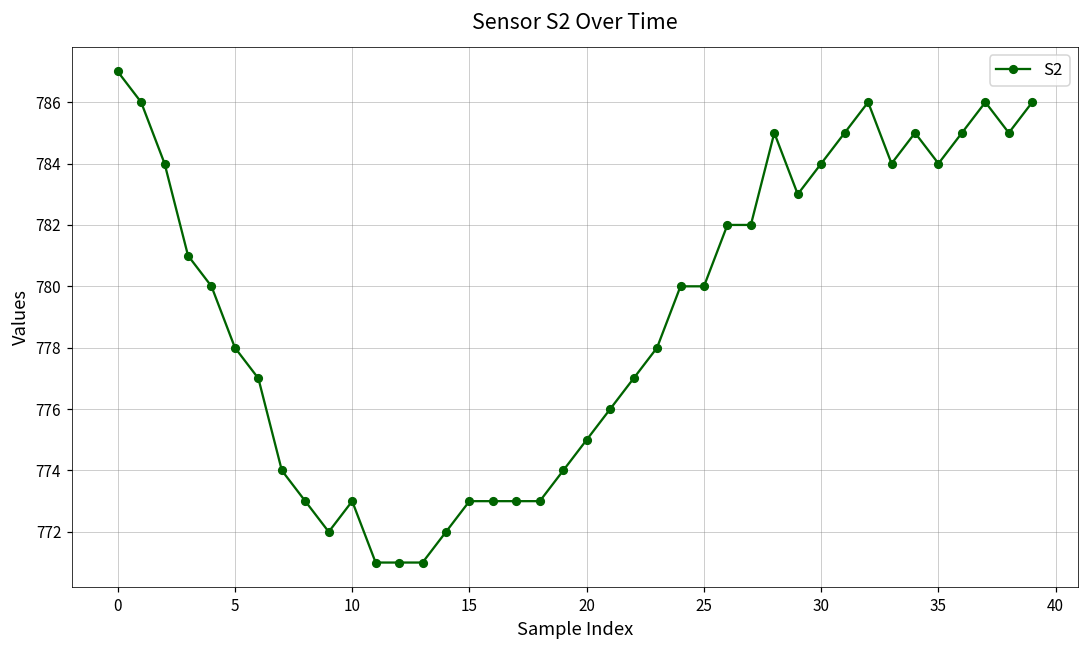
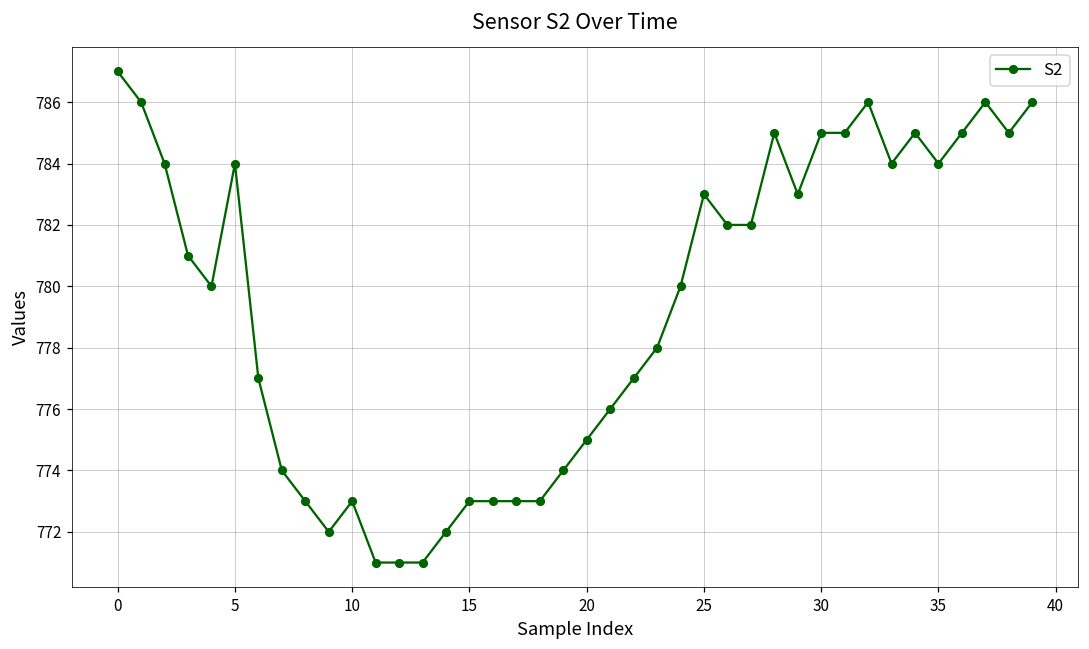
  {
    "0": 787,
-   "5": 778,
+   "5": 784,
    "10": 773,
    "15": 773,
    "20": 775,
-   "25": 780,
-   "30": 784,
+   "25": 783,
+   "30": 785,
    "35": 784
  }
